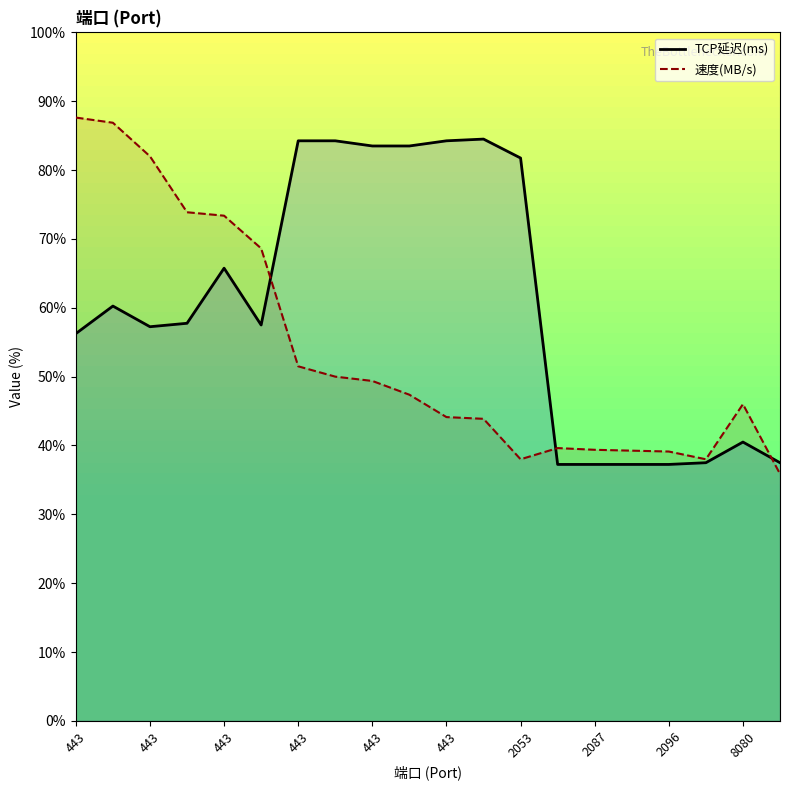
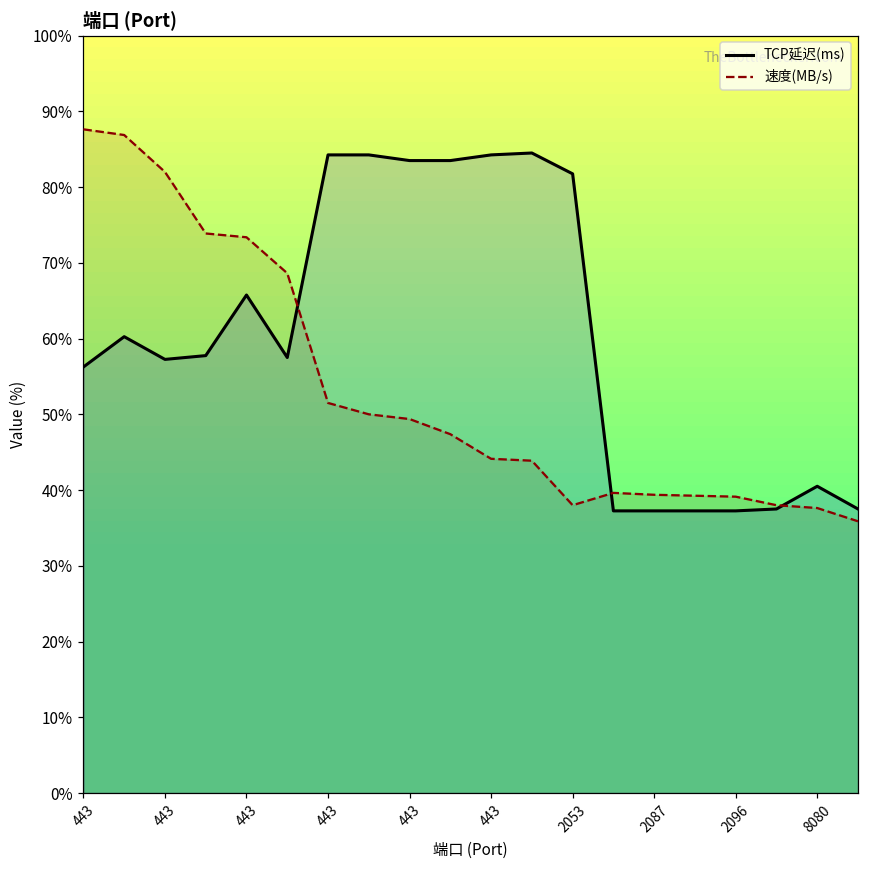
  {
    "TCP延迟(ms)": {
      "2053": "82%",
      "2087": "37%",
      "2096": "37%",
      "8080": "41%"
    },
    "速度(MB/s)": {
      "2053": "38%",
      "2087": "39%",
      "2096": "39%",
-     "8080": "46%"
+     "8080": "38%"
    }
  }
